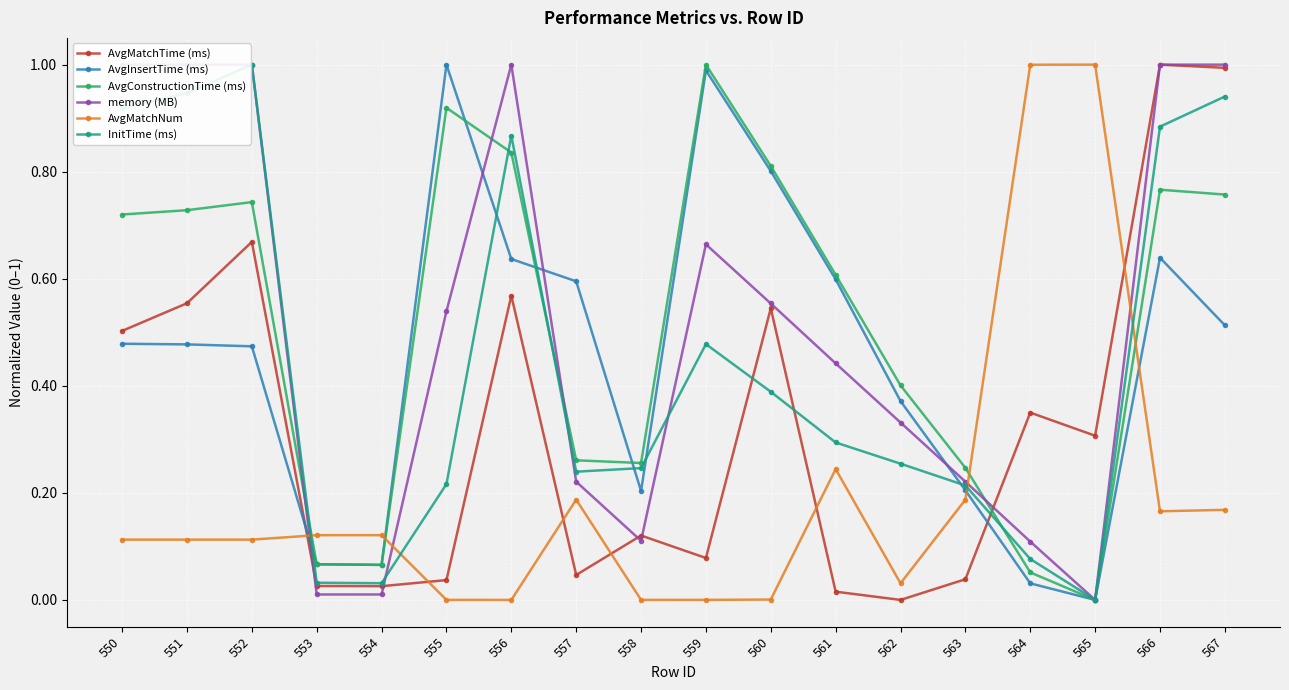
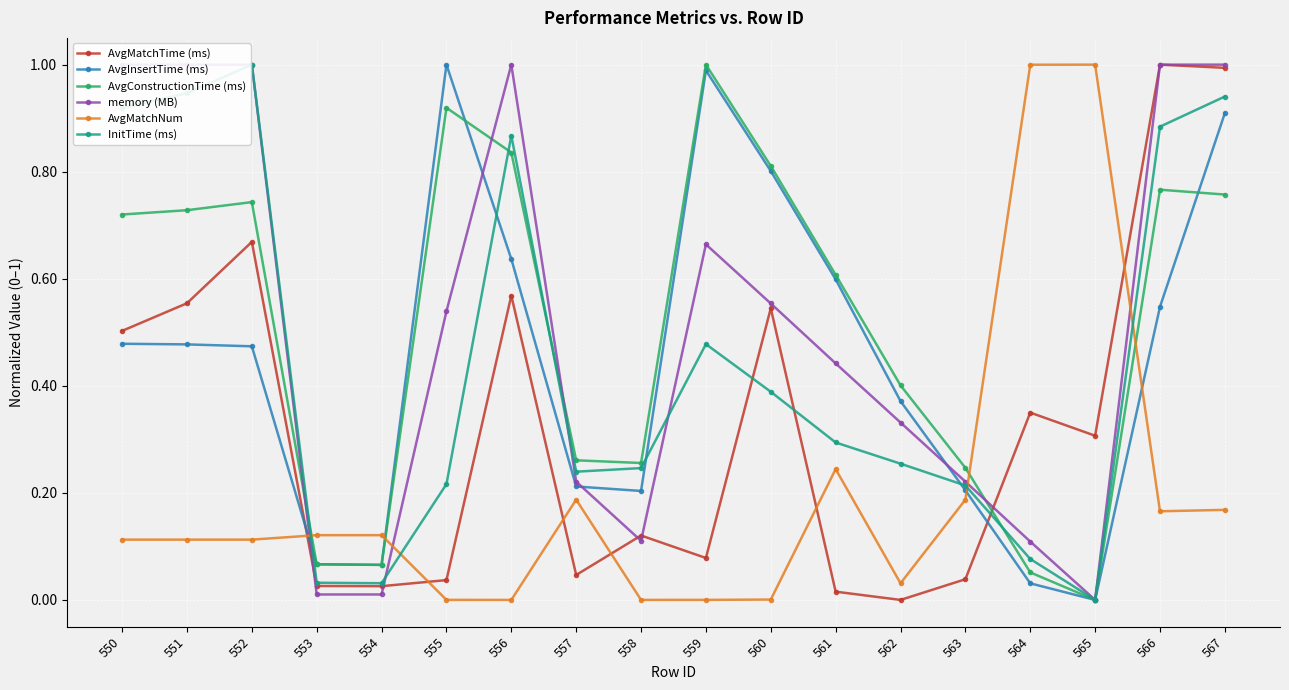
  {
    "AvgMatchTime (ms)": {
      "550": 0.50,
      "551": 0.55,
      "552": 0.67,
      "553": 0.03,
      "554": 0.03,
      "555": 0.04,
      "556": 0.57,
      "557": 0.05,
      "558": 0.12,
      "559": 0.08,
      "560": 0.54,
      "561": 0.02,
      "562": 0.00,
      "563": 0.04,
      "564": 0.35,
      "565": 0.31,
      "567": 0.99
    },
    "AvgInsertTime (ms)": {
      "550": 0.48,
      "551": 0.48,
      "552": 0.47,
      "555": 1.00,
      "556": 0.64,
-     "557": 0.60,
+     "557": 0.21,
      "558": 0.20,
      "559": 0.99,
      "560": 0.80,
      "561": 0.60,
      "562": 0.37,
      "563": 0.20,
      "564": 0.03,
-     "566": 0.64,
-     "567": 0.51
+     "566": 0.55,
+     "567": 0.91
    },
    "memory (MB)": {
      "553": 0.01,
      "554": 0.01,
      "555": 0.54,
      "556": 1.00,
      "557": 0.22,
      "558": 0.11,
      "559": 0.66,
      "560": 0.55,
      "561": 0.44,
      "562": 0.33,
      "563": 0.22,
      "564": 0.11,
      "567": 1.00
    },
    "AvgMatchNum": {
      "550": 0.11,
      "551": 0.11,
      "552": 0.11,
      "553": 0.12,
      "554": 0.12,
      "555": 0.00,
      "556": 0.00,
      "557": 0.19,
      "558": 0.00,
      "559": 0.00,
      "560": 0.00,
      "561": 0.24,
      "562": 0.03,
      "563": 0.19,
      "564": 1.00,
      "565": 1.00,
      "566": 0.17,
      "567": 0.17
    }
  }
